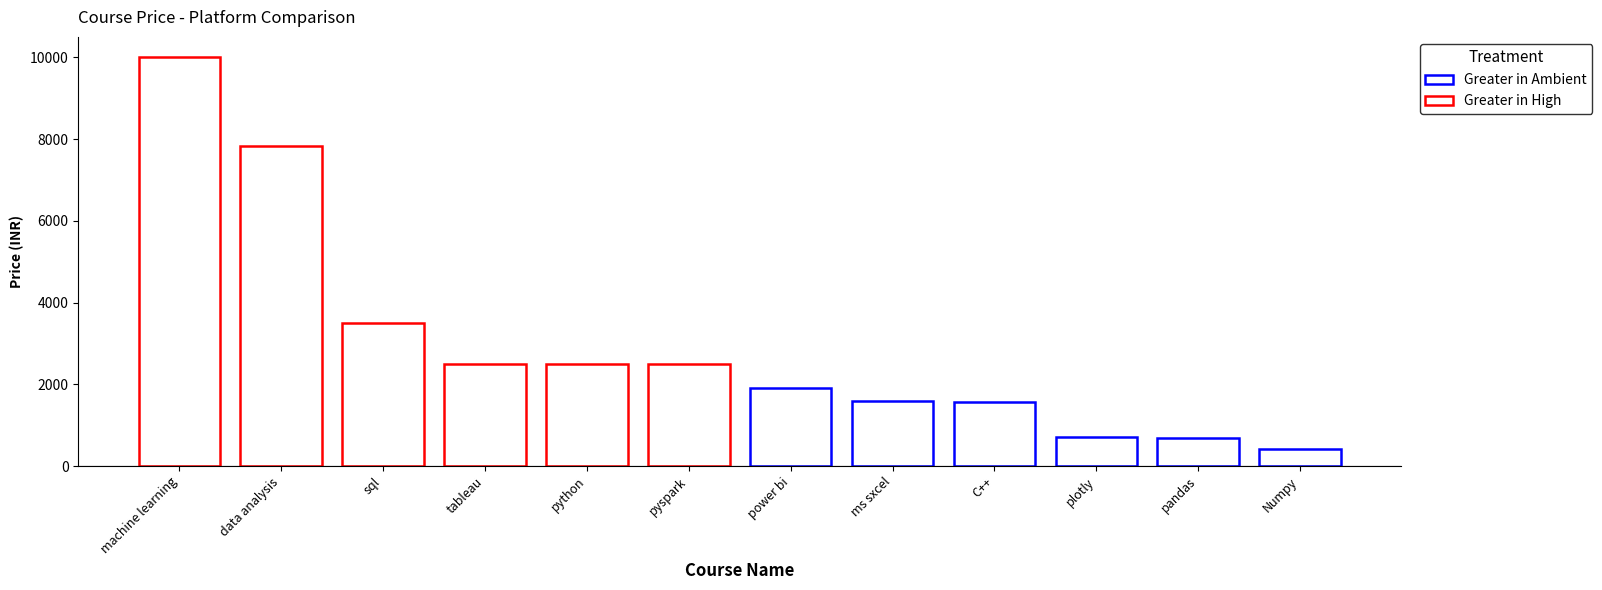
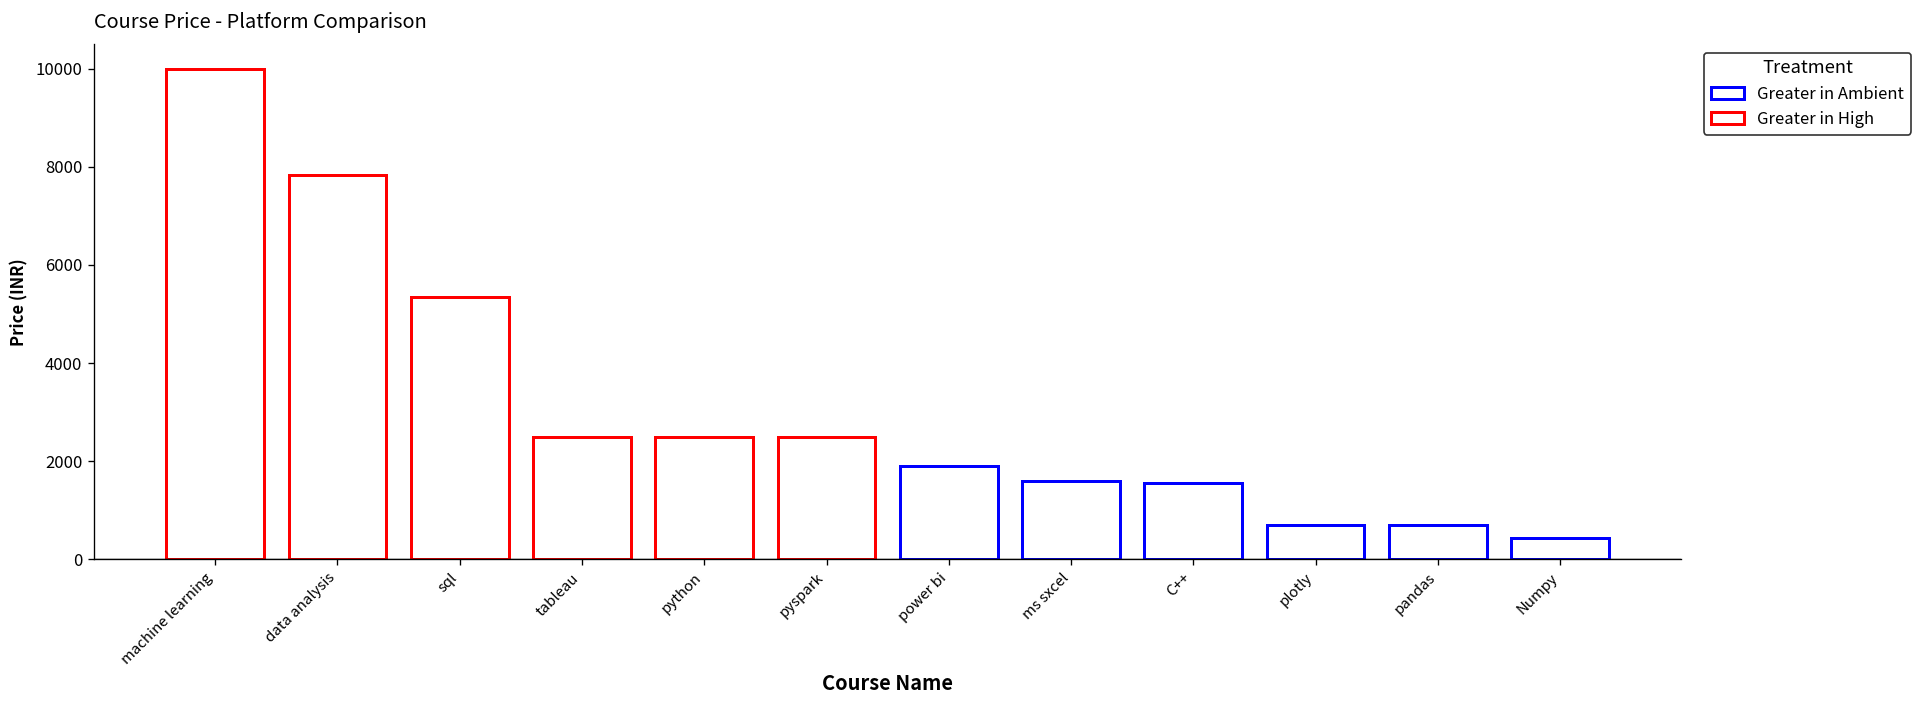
  {
    "machine learning": 10000,
    "data analysis": 7800,
-   "sql": 3500,
+   "sql": 5300,
    "tableau": 2500,
    "python": 2500,
    "pyspark": 2500,
    "power bi": 1900,
    "ms sxcel": 1600,
    "C++": 1600,
    "plotly": 700,
    "pandas": 700,
    "Numpy": 400
  }
